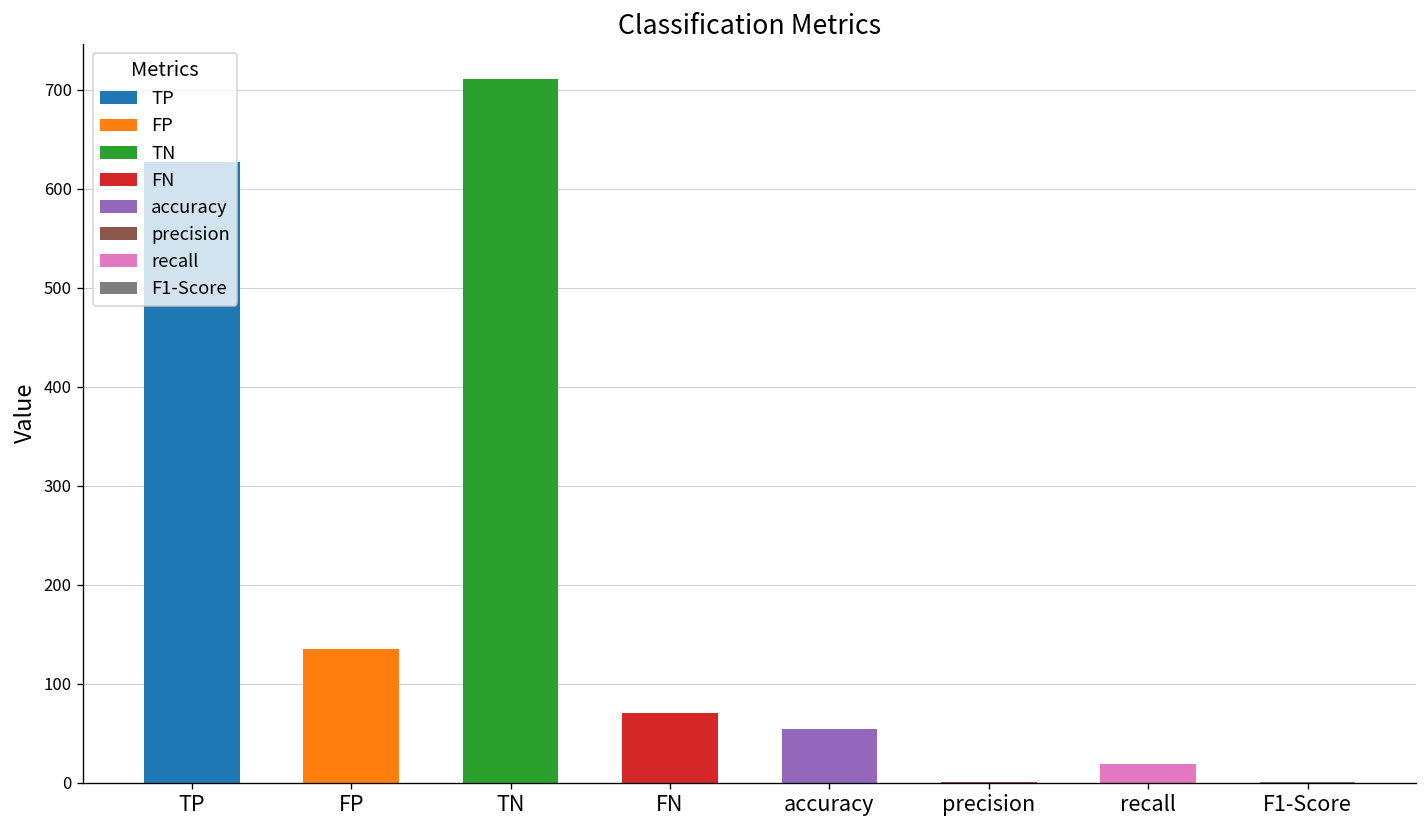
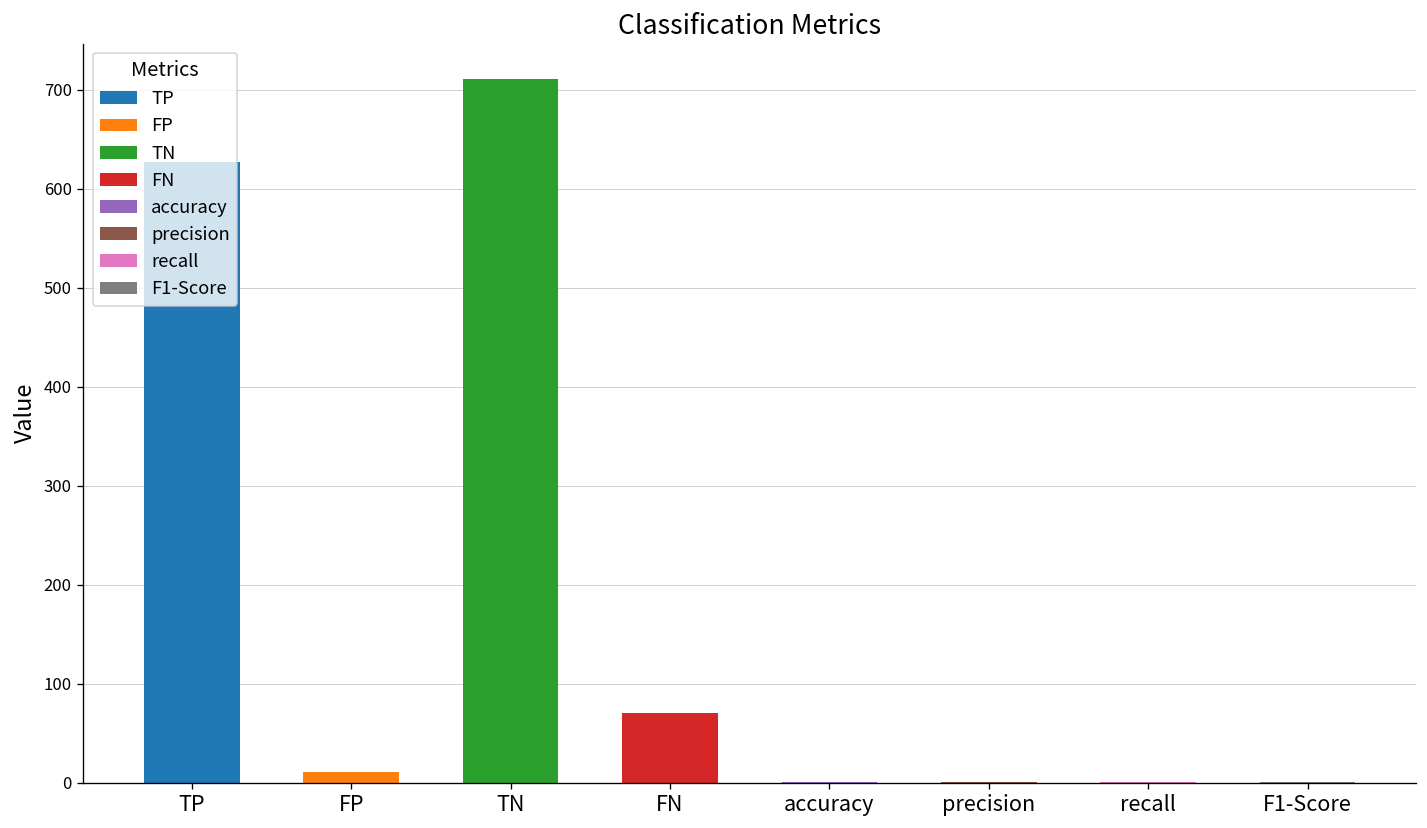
  {
-   "FP": 140,
+   "FP": 10,
    "TN": 710,
    "FN": 70,
-   "accuracy": 50,
-   "recall": 20
+   "accuracy": 0,
+   "recall": 0
  }
